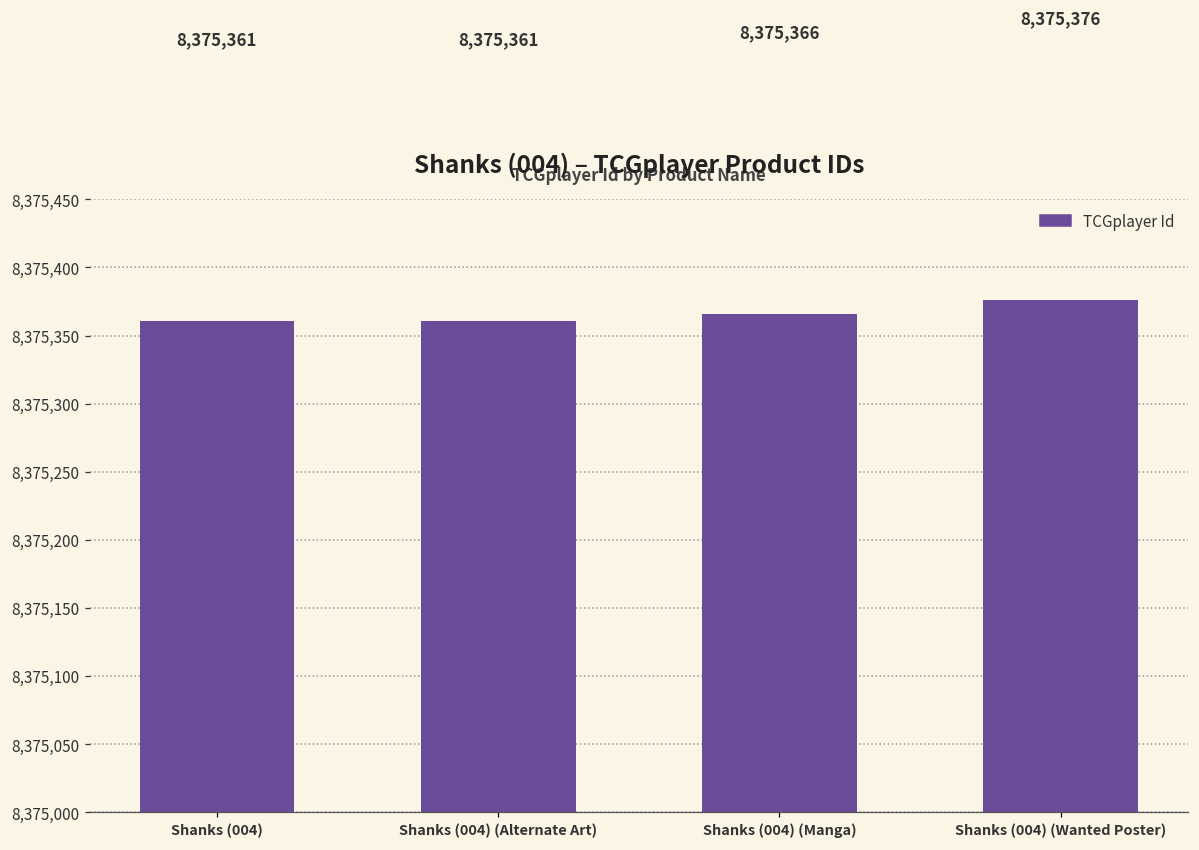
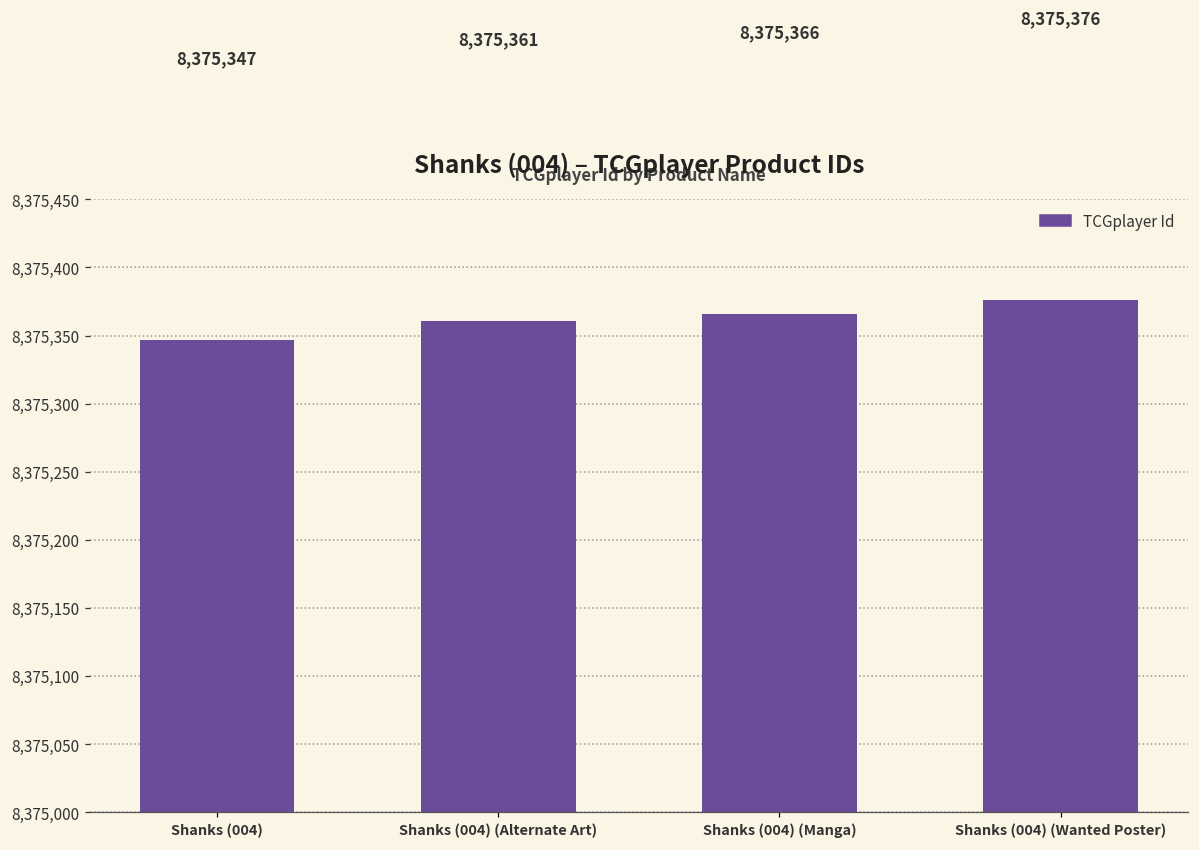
  {
-   "Shanks (004)": "8,375,361"
+   "Shanks (004)": "8,375,347"
  }
